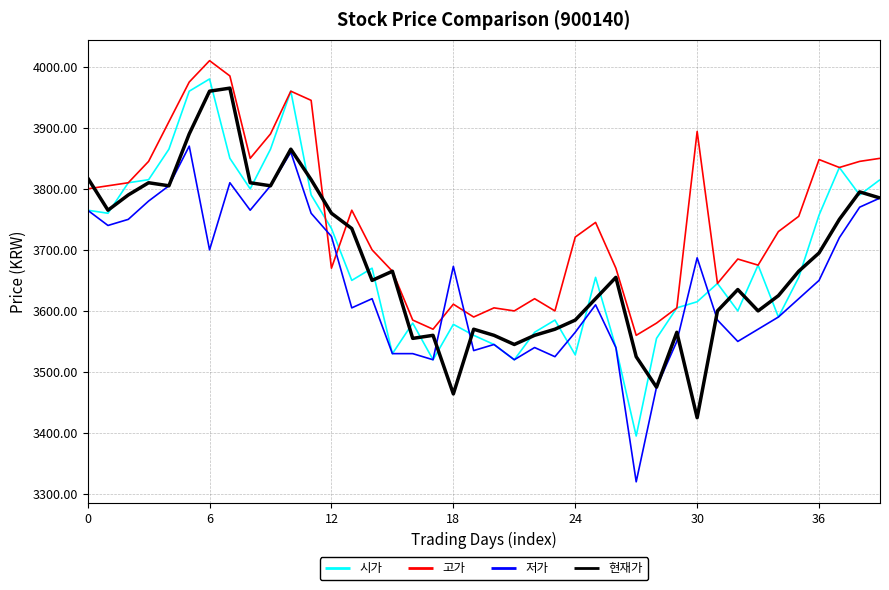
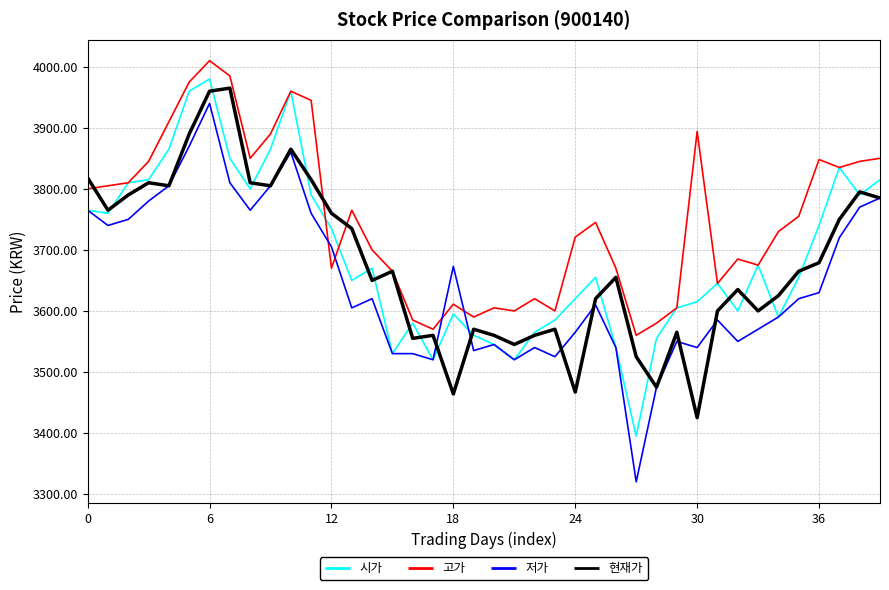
  {
    "시가": {
      "6": 3980,
      "12": 3740,
-     "18": 3580,
-     "24": 3530,
+     "18": 3600,
+     "24": 3620,
      "30": 3620,
-     "36": 3760
+     "36": 3740
    },
    "고가": {
      "0": 3800,
      "6": 4010,
      "12": 3670,
      "18": 3610,
      "24": 3720,
      "30": 3890,
      "36": 3850
    },
    "저가": {
-     "6": 3700,
-     "12": 3720,
+     "6": 3940,
+     "12": 3710,
      "18": 3670,
      "24": 3570,
-     "30": 3690,
-     "36": 3650
+     "30": 3540,
+     "36": 3630
    },
    "현재가": {
      "0": 3820,
      "6": 3960,
      "12": 3760,
      "18": 3460,
-     "24": 3590,
+     "24": 3470,
      "30": 3430,
-     "36": 3700
+     "36": 3680
    }
  }
